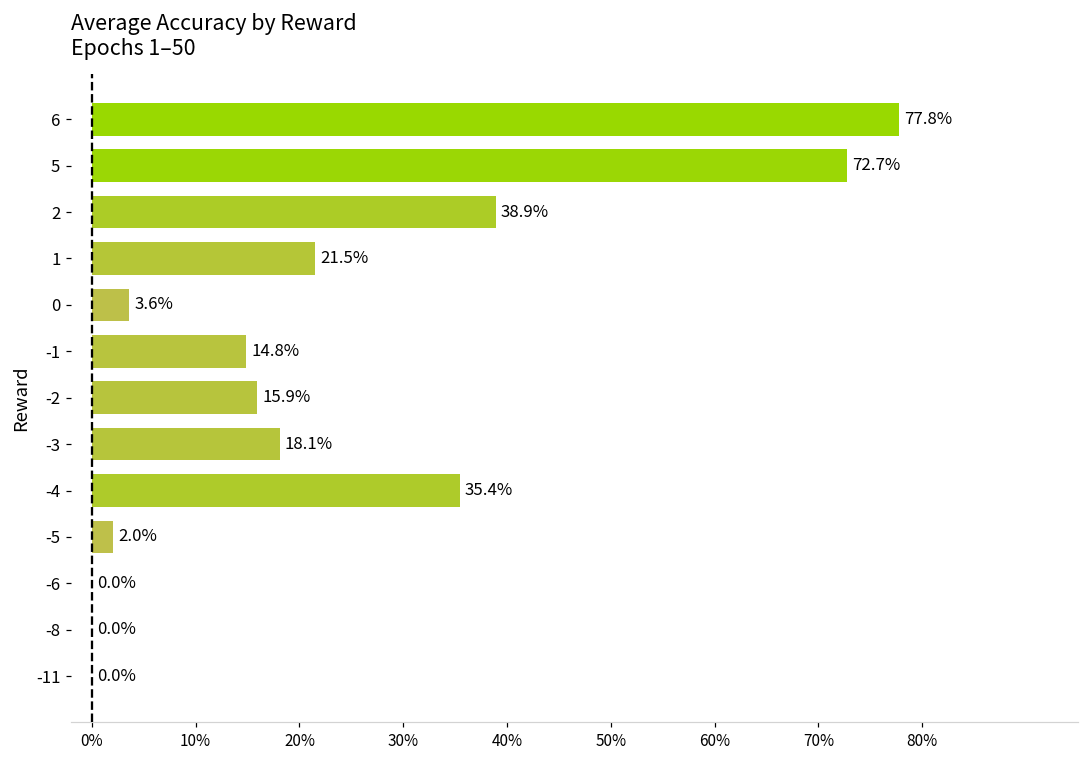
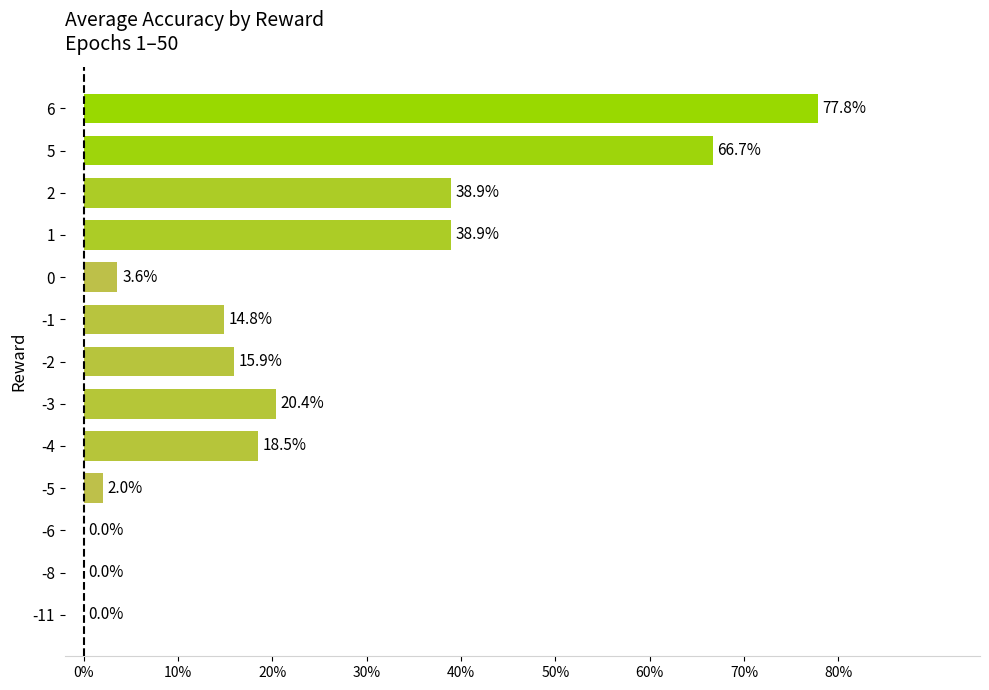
  {
    "6": "77.8%",
-   "5": "72.7%",
+   "5": "66.7%",
    "2": "38.9%",
-   "1": "21.5%",
+   "1": "38.9%",
    "0": "3.6%",
    "-1": "14.8%",
    "-2": "15.9%",
-   "-3": "18.1%",
-   "-4": "35.4%",
+   "-3": "20.4%",
+   "-4": "18.5%",
    "-5": "2.0%",
    "-6": "0.0%",
    "-8": "0.0%",
    "-11": "0.0%"
  }
